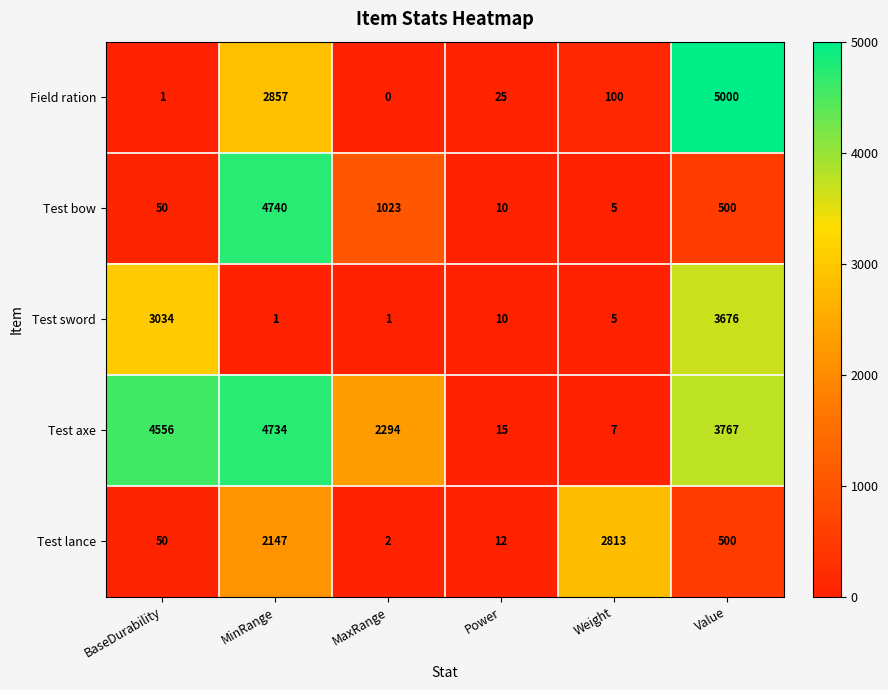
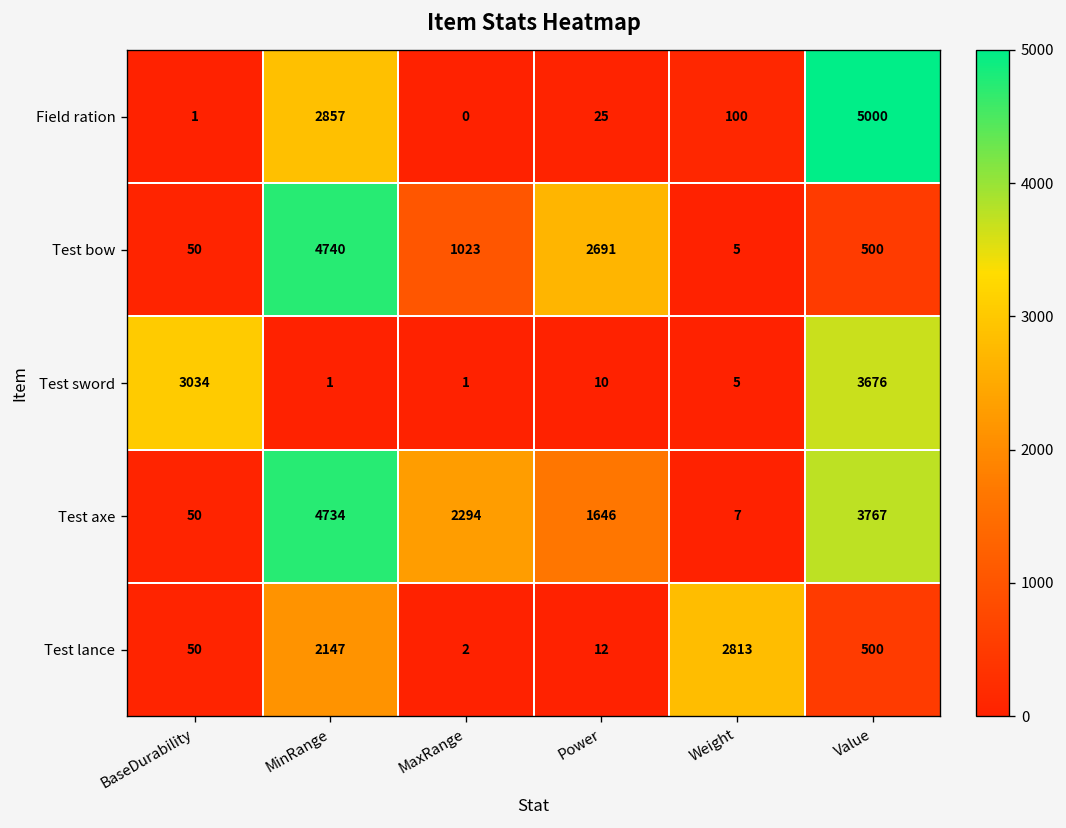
  {
    "Field ration": {
      "BaseDurability": 1,
      "MinRange": 2857,
      "MaxRange": 0,
      "Power": 25,
      "Weight": 100,
      "Value": 5000
    },
    "Test bow": {
      "BaseDurability": 50,
      "MinRange": 4740,
      "MaxRange": 1023,
-     "Power": 10,
+     "Power": 2691,
      "Weight": 5,
      "Value": 500
    },
    "Test sword": {
      "BaseDurability": 3034,
      "MinRange": 1,
      "MaxRange": 1,
      "Power": 10,
      "Weight": 5,
      "Value": 3676
    },
    "Test axe": {
-     "BaseDurability": 4556,
+     "BaseDurability": 50,
      "MinRange": 4734,
      "MaxRange": 2294,
-     "Power": 15,
+     "Power": 1646,
      "Weight": 7,
      "Value": 3767
    },
    "Test lance": {
      "BaseDurability": 50,
      "MinRange": 2147,
      "MaxRange": 2,
      "Power": 12,
      "Weight": 2813,
      "Value": 500
    }
  }
